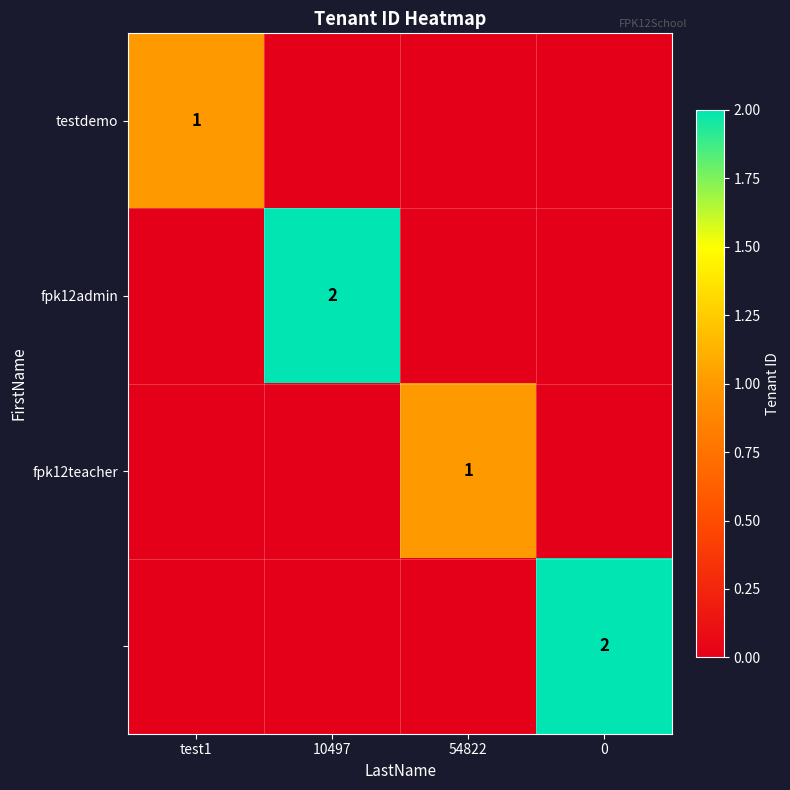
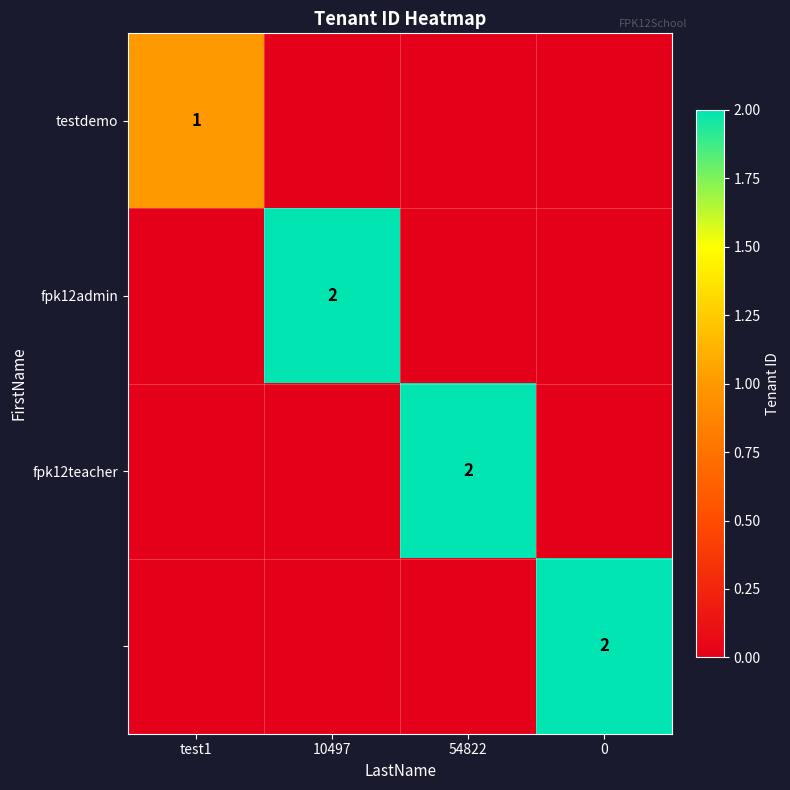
  {
    "testdemo": {
      "test1": 1
    },
    "fpk12admin": {
      "10497": 2
    },
    "fpk12teacher": {
-     "54822": 1
+     "54822": 2
    }
  }
